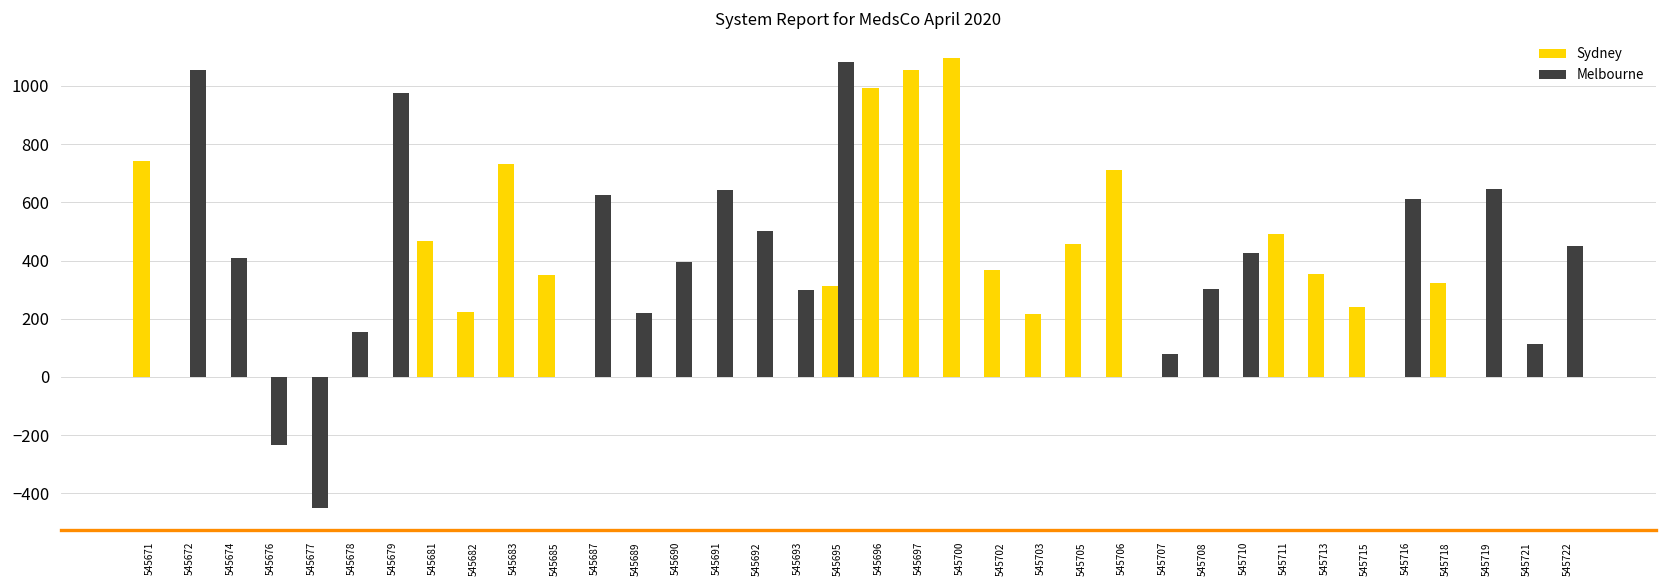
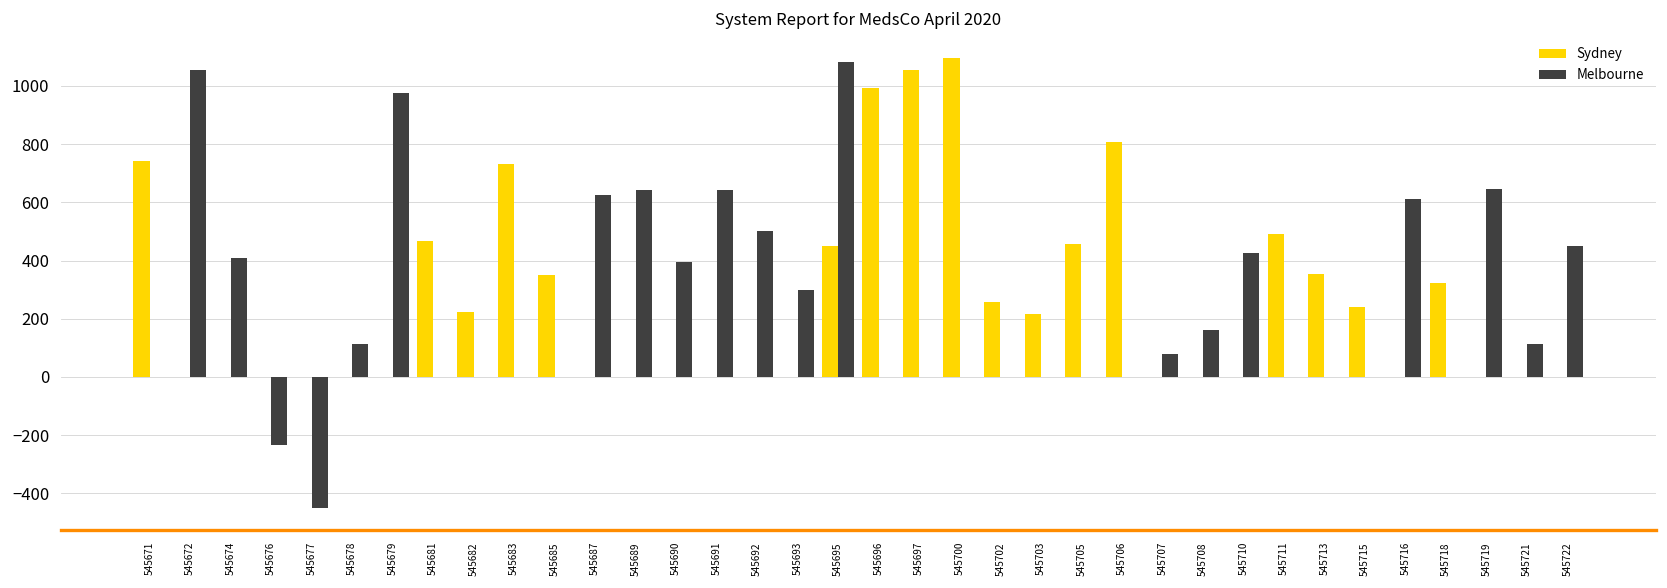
  {
    "Sydney": {
      "545671": 740,
      "545672": 0,
      "545674": 0,
      "545676": 0,
      "545677": 0,
      "545678": 0,
      "545679": 0,
      "545681": 470,
      "545682": 220,
      "545683": 730,
      "545685": 350,
      "545687": 0,
      "545689": 0,
      "545690": 0,
      "545691": 0,
      "545692": 0,
      "545693": 0,
-     "545695": 310,
+     "545695": 450,
      "545696": 990,
      "545697": 1050,
      "545700": 1100,
-     "545702": 370,
+     "545702": 260,
      "545703": 220,
      "545705": 460,
-     "545706": 710,
+     "545706": 810,
      "545707": 0,
      "545708": 0,
      "545710": 0,
      "545711": 490,
      "545713": 350,
      "545715": 240,
      "545716": 0,
      "545718": 320,
      "545719": 0,
      "545721": 0,
      "545722": 0
    },
    "Melbourne": {
      "545671": 0,
      "545672": 1060,
      "545674": 410,
      "545676": -230,
      "545677": -450,
-     "545678": 150,
+     "545678": 110,
      "545679": 970,
      "545681": 0,
      "545682": 0,
      "545683": 0,
      "545685": 0,
      "545687": 620,
-     "545689": 220,
+     "545689": 640,
      "545690": 390,
      "545691": 640,
      "545692": 500,
      "545693": 300,
      "545695": 1080,
      "545696": 0,
      "545697": 0,
      "545700": 0,
      "545702": 0,
      "545703": 0,
      "545705": 0,
      "545706": 0,
      "545707": 80,
-     "545708": 300,
+     "545708": 160,
      "545710": 430,
      "545711": 0,
      "545713": 0,
      "545715": 0,
      "545716": 610,
      "545718": 0,
      "545719": 640,
      "545721": 110,
      "545722": 450
    }
  }
